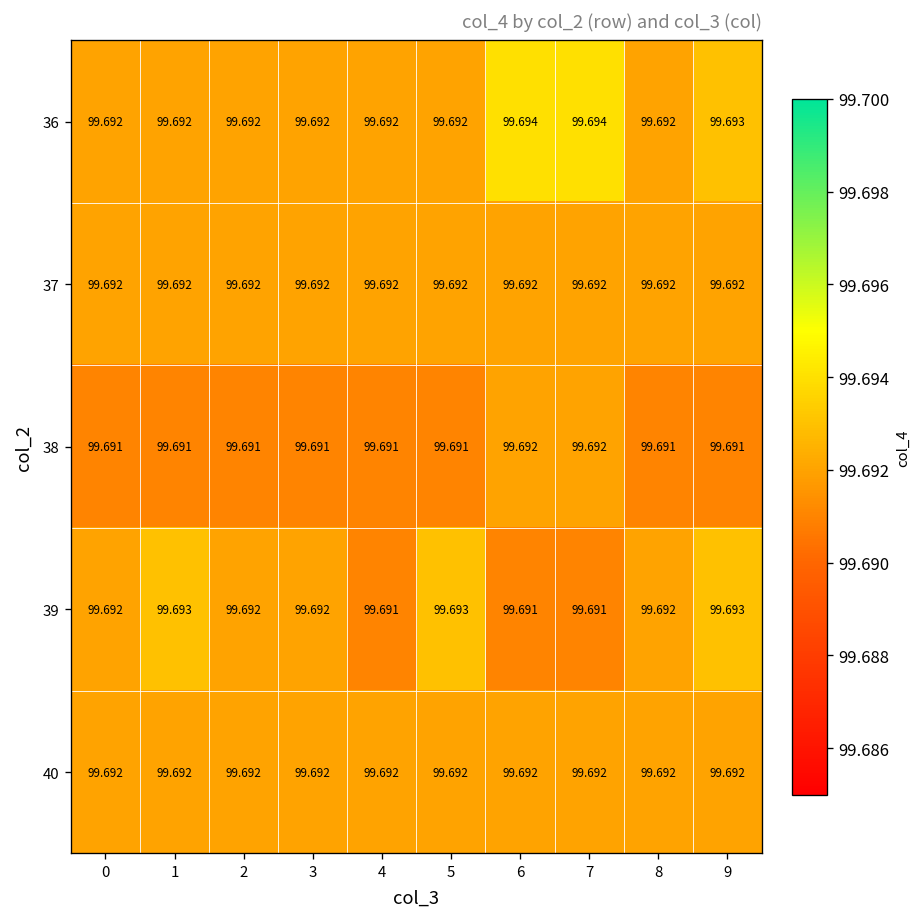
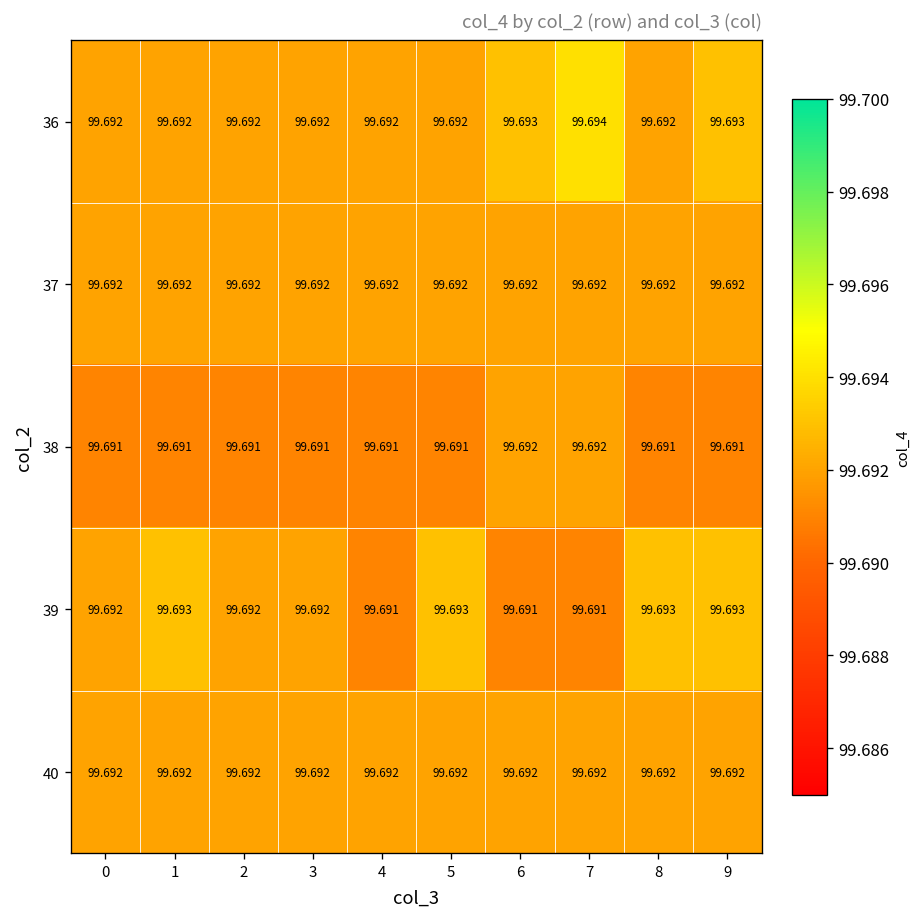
  {
    "36": {
      "0": 99.692,
      "1": 99.692,
      "2": 99.692,
      "3": 99.692,
      "4": 99.692,
      "5": 99.692,
-     "6": 99.694,
+     "6": 99.693,
      "7": 99.694,
      "8": 99.692,
      "9": 99.693
    },
    "37": {
      "0": 99.692,
      "1": 99.692,
      "2": 99.692,
      "3": 99.692,
      "4": 99.692,
      "5": 99.692,
      "6": 99.692,
      "7": 99.692,
      "8": 99.692,
      "9": 99.692
    },
    "38": {
      "0": 99.691,
      "1": 99.691,
      "2": 99.691,
      "3": 99.691,
      "4": 99.691,
      "5": 99.691,
      "6": 99.692,
      "7": 99.692,
      "8": 99.691,
      "9": 99.691
    },
    "39": {
      "0": 99.692,
      "1": 99.693,
      "2": 99.692,
      "3": 99.692,
      "4": 99.691,
      "5": 99.693,
      "6": 99.691,
      "7": 99.691,
-     "8": 99.692,
+     "8": 99.693,
      "9": 99.693
    },
    "40": {
      "0": 99.692,
      "1": 99.692,
      "2": 99.692,
      "3": 99.692,
      "4": 99.692,
      "5": 99.692,
      "6": 99.692,
      "7": 99.692,
      "8": 99.692,
      "9": 99.692
    }
  }
